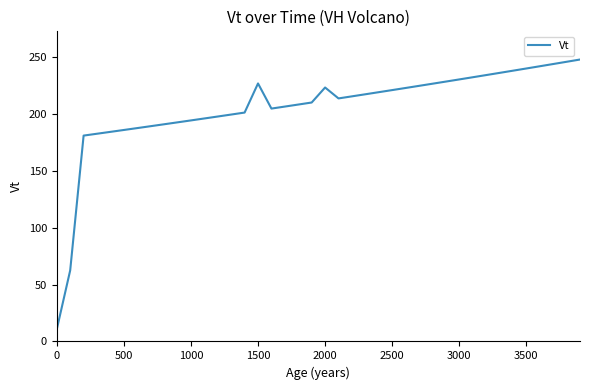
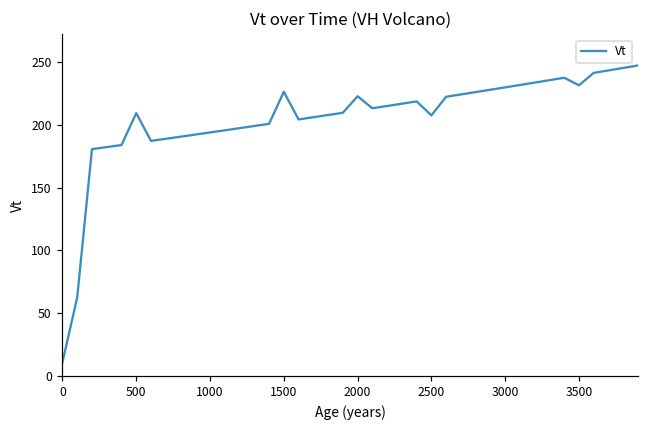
  {
    "0": 11,
-   "500": 186,
+   "500": 210,
    "1000": 194,
    "1500": 227,
    "2000": 223,
-   "2500": 221,
+   "2500": 208,
    "3000": 230,
-   "3500": 240
+   "3500": 232
  }
